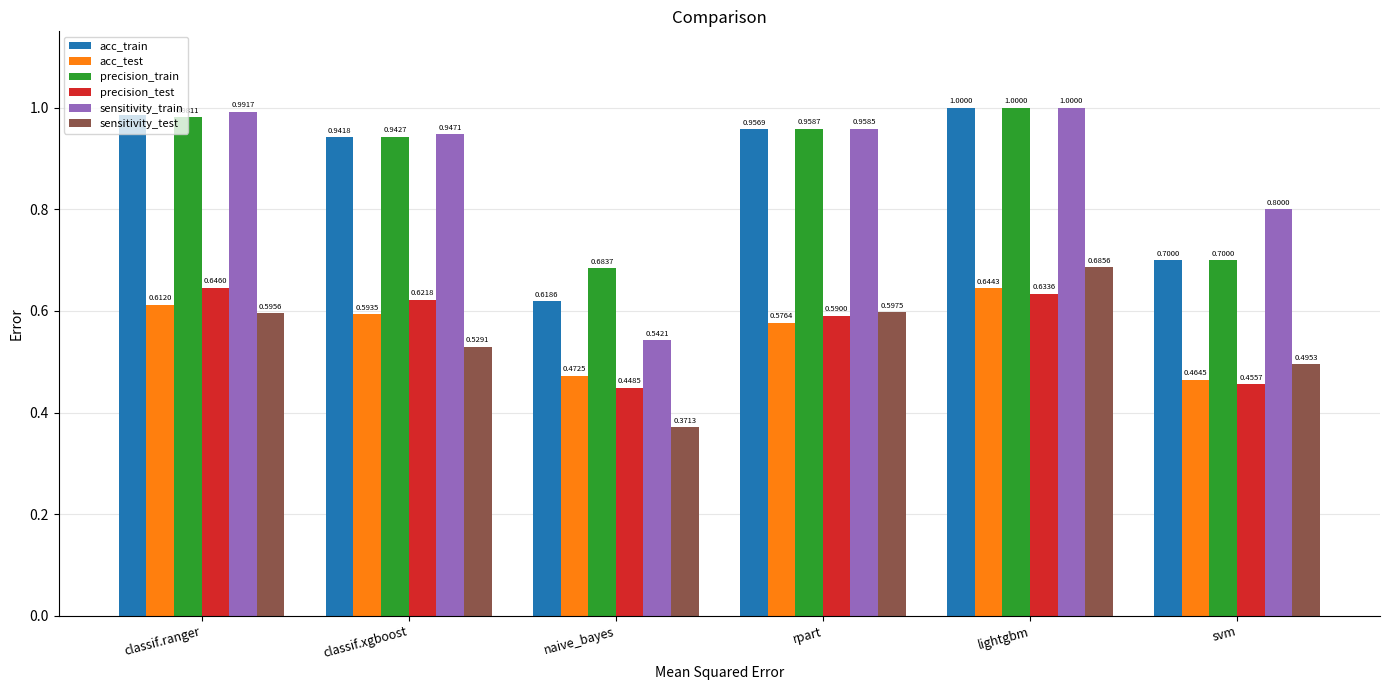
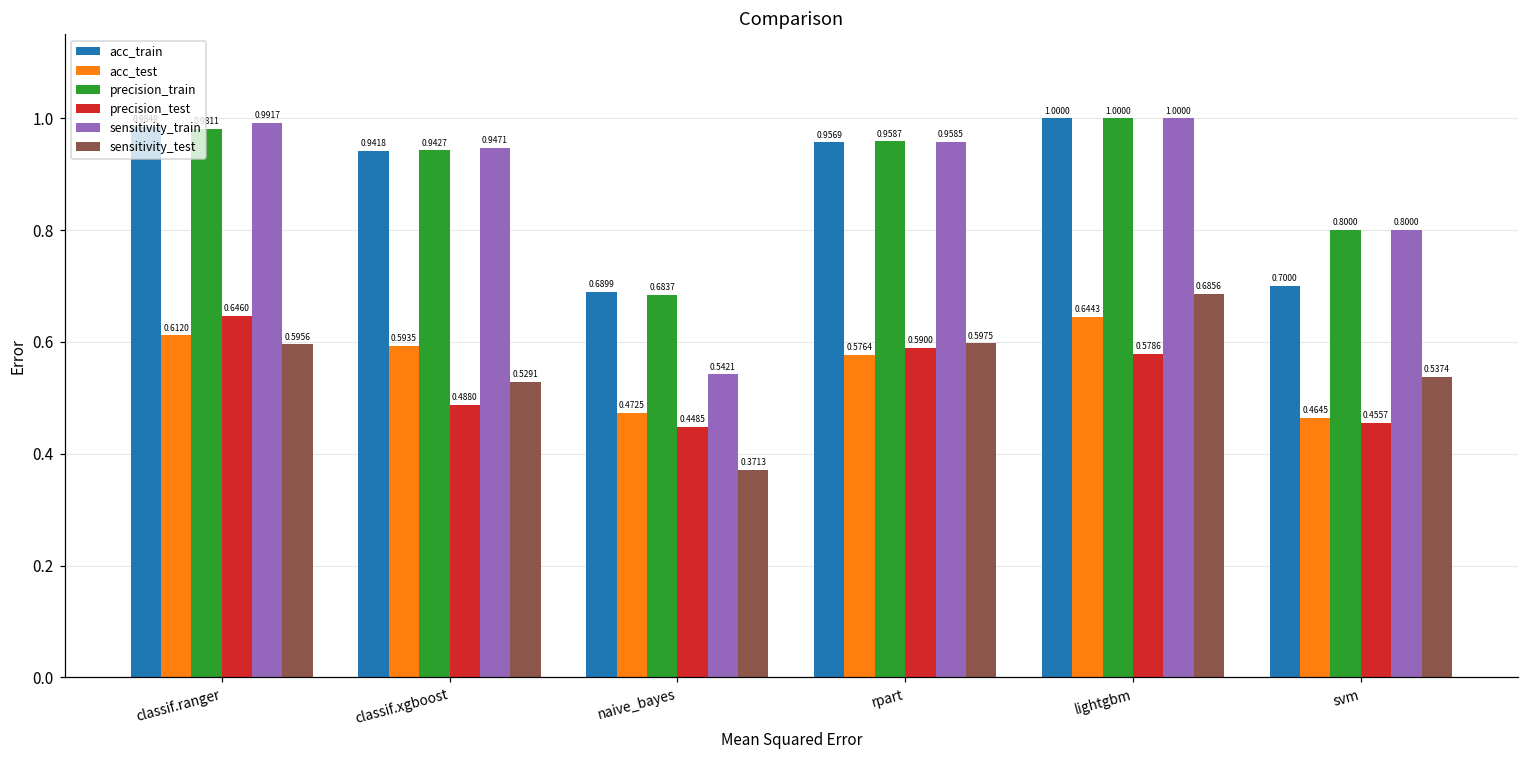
  {
    "acc_train": {
      "classif.xgboost": 0.9418,
-     "naive_bayes": 0.6186,
+     "naive_bayes": 0.6899,
      "rpart": 0.9569,
      "lightgbm": 1.0000,
      "svm": 0.7000
    },
    "acc_test": {
      "classif.ranger": 0.6120,
      "classif.xgboost": 0.5935,
      "naive_bayes": 0.4725,
      "rpart": 0.5764,
      "lightgbm": 0.6443,
      "svm": 0.4645
    },
    "precision_train": {
      "classif.xgboost": 0.9427,
      "naive_bayes": 0.6837,
      "rpart": 0.9587,
      "lightgbm": 1.0000,
-     "svm": 0.7000
+     "svm": 0.8000
    },
    "precision_test": {
      "classif.ranger": 0.6460,
-     "classif.xgboost": 0.6218,
+     "classif.xgboost": 0.4880,
      "naive_bayes": 0.4485,
      "rpart": 0.5900,
-     "lightgbm": 0.6336,
+     "lightgbm": 0.5786,
      "svm": 0.4557
    },
    "sensitivity_train": {
      "classif.ranger": 0.9917,
      "classif.xgboost": 0.9471,
      "naive_bayes": 0.5421,
      "rpart": 0.9585,
      "lightgbm": 1.0000,
      "svm": 0.8000
    },
    "sensitivity_test": {
      "classif.ranger": 0.5956,
      "classif.xgboost": 0.5291,
      "naive_bayes": 0.3713,
      "rpart": 0.5975,
      "lightgbm": 0.6856,
-     "svm": 0.4953
+     "svm": 0.5374
    }
  }
